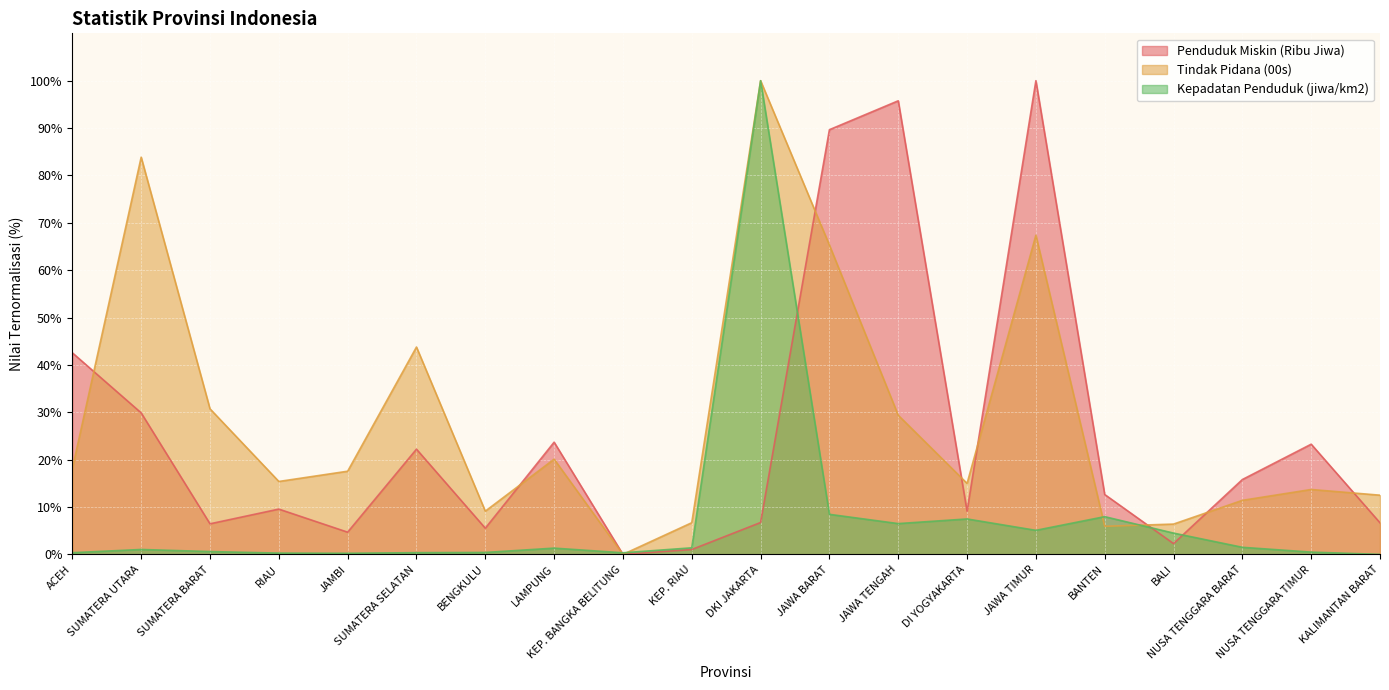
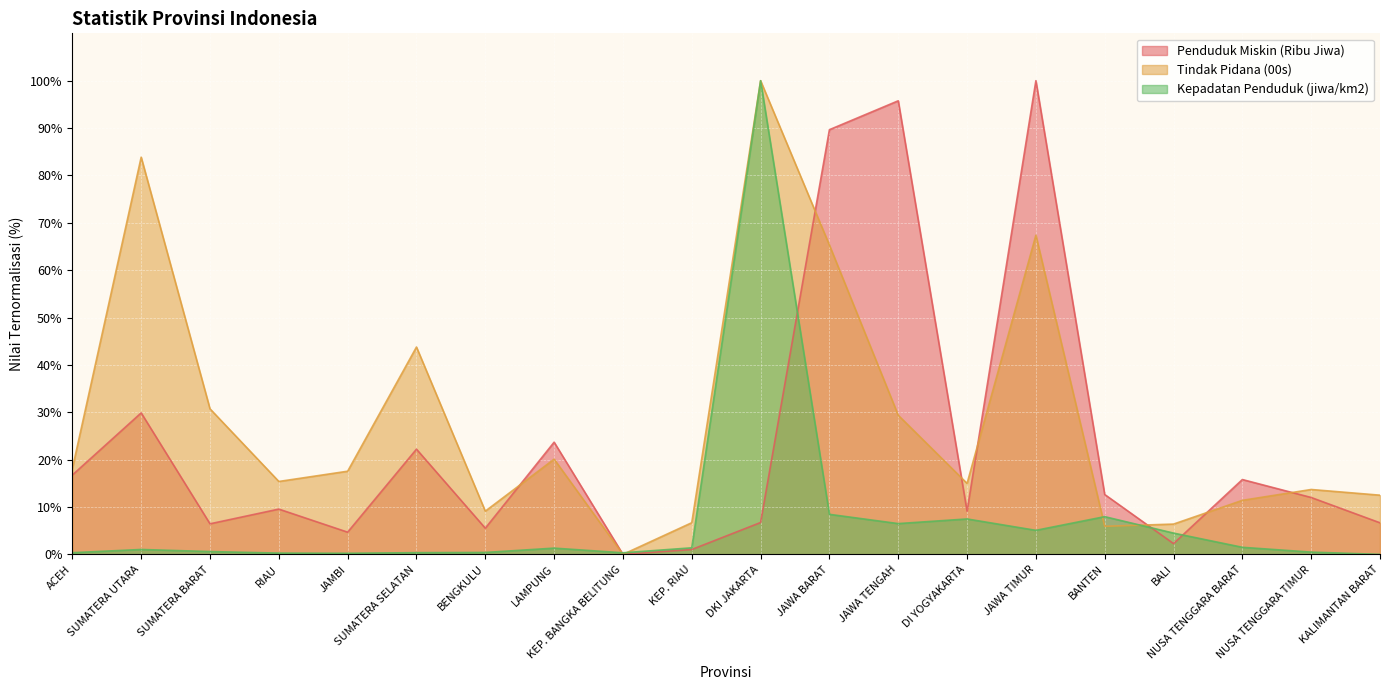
  {
    "Penduduk Miskin (Ribu Jiwa)": {
-     "ACEH": "43%",
+     "ACEH": "17%",
      "SUMATERA UTARA": "30%",
      "SUMATERA BARAT": "6%",
      "RIAU": "10%",
      "JAMBI": "5%",
      "SUMATERA SELATAN": "22%",
      "BENGKULU": "6%",
      "LAMPUNG": "24%",
      "DKI JAKARTA": "7%",
      "JAWA BARAT": "90%",
      "JAWA TENGAH": "96%",
      "DI YOGYAKARTA": "9%",
      "JAWA TIMUR": "100%",
      "BANTEN": "13%",
      "BALI": "2%",
      "NUSA TENGGARA BARAT": "16%",
-     "NUSA TENGGARA TIMUR": "23%",
+     "NUSA TENGGARA TIMUR": "12%",
      "KALIMANTAN BARAT": "7%"
    },
    "Tindak Pidana (00s)": {
      "ACEH": "18%",
      "SUMATERA UTARA": "84%",
      "SUMATERA BARAT": "31%",
      "RIAU": "15%",
      "JAMBI": "18%",
      "SUMATERA SELATAN": "44%",
      "BENGKULU": "9%",
      "LAMPUNG": "20%",
      "KEP. RIAU": "7%",
      "JAWA BARAT": "65%",
      "JAWA TENGAH": "29%",
      "DI YOGYAKARTA": "15%",
      "JAWA TIMUR": "67%",
      "BANTEN": "6%",
      "BALI": "6%",
      "NUSA TENGGARA BARAT": "11%",
      "NUSA TENGGARA TIMUR": "14%",
      "KALIMANTAN BARAT": "12%"
    },
    "Kepadatan Penduduk (jiwa/km2)": {
      "ACEH": "0%",
      "SUMATERA UTARA": "1%",
      "SUMATERA BARAT": "1%",
      "RIAU": "0%",
      "JAMBI": "0%",
      "SUMATERA SELATAN": "0%",
      "BENGKULU": "0%",
      "LAMPUNG": "1%",
      "JAWA BARAT": "8%",
      "JAWA TENGAH": "7%",
      "DI YOGYAKARTA": "7%",
      "JAWA TIMUR": "5%",
      "BANTEN": "8%",
      "BALI": "4%",
      "NUSA TENGGARA BARAT": "1%",
      "NUSA TENGGARA TIMUR": "0%",
      "KALIMANTAN BARAT": "0%"
    }
  }
